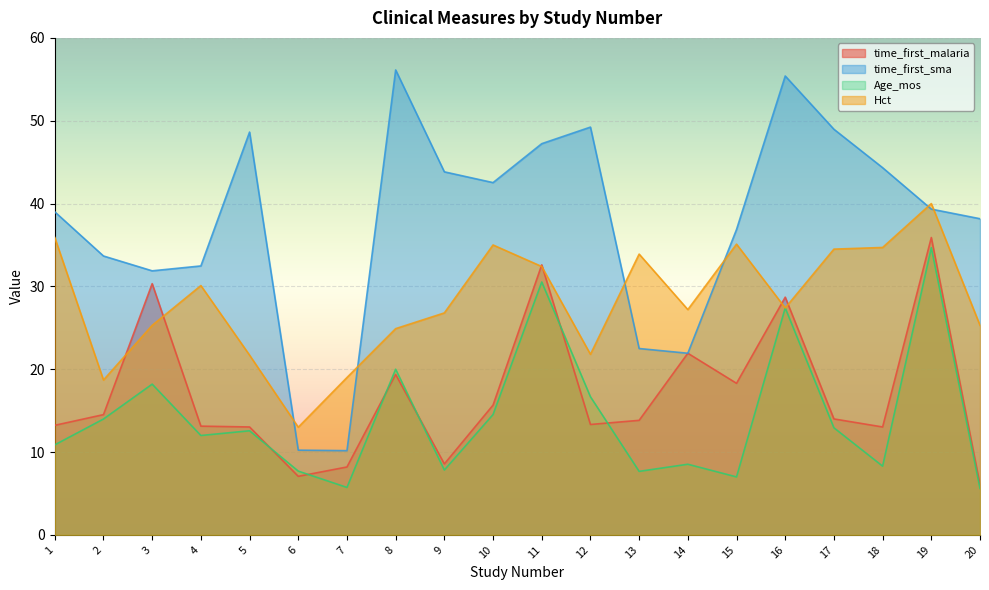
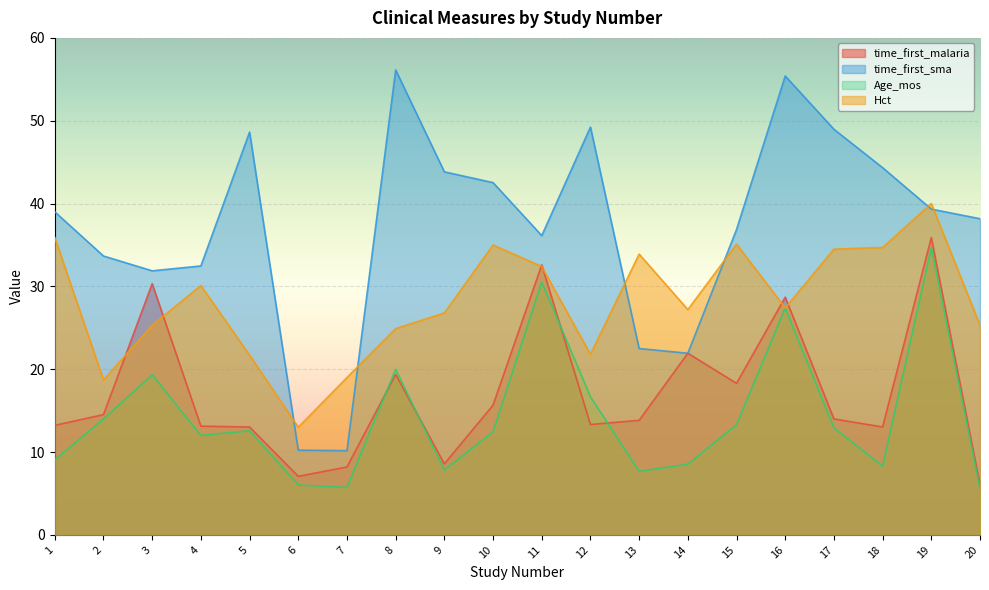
  {
    "time_first_malaria": {
      "1": 13,
      "2": 15,
      "3": 30,
      "4": 13,
      "5": 13,
      "6": 7,
      "7": 8,
      "8": 19,
      "9": 9,
      "10": 16,
      "12": 13,
      "13": 14,
      "15": 18,
      "16": 29,
      "17": 14,
      "18": 13,
      "19": 36,
      "20": 6
    },
    "time_first_sma": {
      "1": 39,
      "2": 34,
      "3": 32,
      "4": 32,
      "5": 49,
      "6": 10,
      "7": 10,
      "8": 56,
      "9": 44,
      "10": 43,
-     "11": 47,
+     "11": 36,
      "12": 49,
      "13": 23,
      "15": 37,
      "16": 55,
      "17": 49,
      "18": 44,
      "19": 39,
      "20": 38
    },
    "Age_mos": {
-     "1": 11,
+     "1": 9,
      "2": 14,
-     "3": 18,
+     "3": 19,
      "4": 12,
      "5": 13,
-     "6": 8,
+     "6": 6,
      "7": 6,
      "8": 20,
      "9": 8,
-     "10": 15,
+     "10": 12,
      "11": 31,
      "12": 17,
      "13": 8,
      "14": 9,
-     "15": 7,
+     "15": 13,
      "17": 13,
      "18": 8,
      "19": 35,
      "20": 6
    },
    "Hct": {
      "1": 36,
      "2": 19,
      "3": 25,
      "4": 30,
      "5": 22,
      "6": 13,
      "7": 19,
      "8": 25,
      "9": 27,
      "10": 35,
      "12": 22,
      "13": 34,
      "14": 27,
      "15": 35,
      "17": 35,
      "18": 35,
      "19": 40,
      "20": 25
    }
  }
